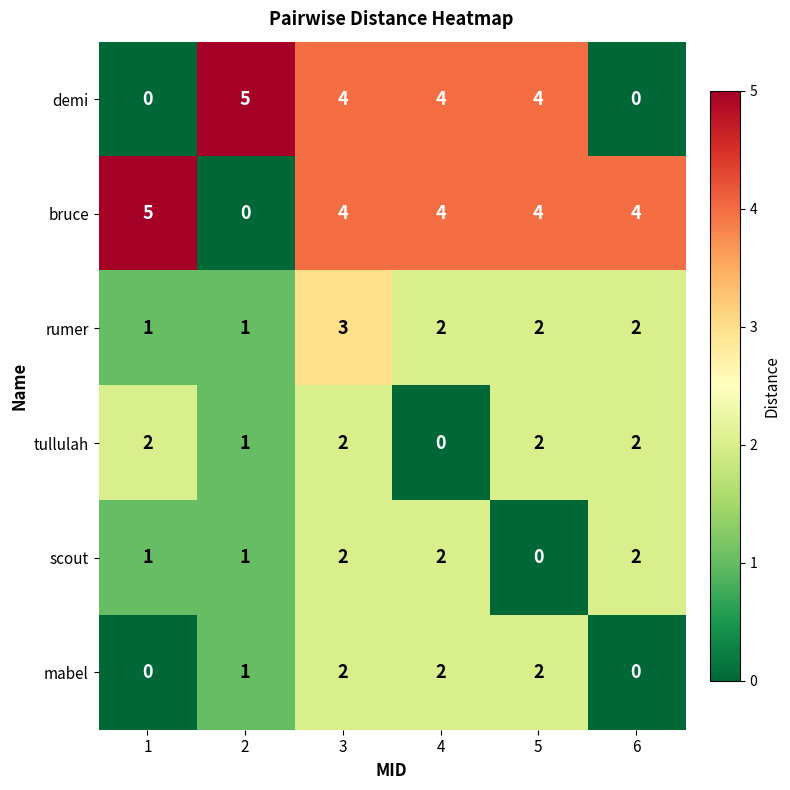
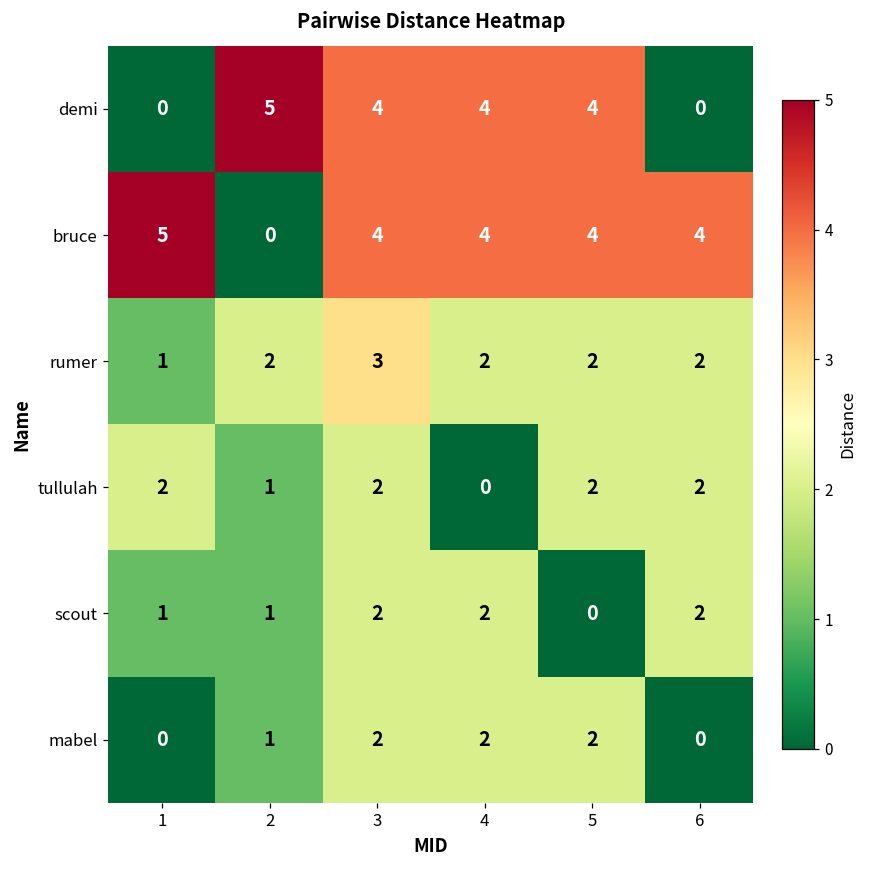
  {
    "demi": {
      "1": 0,
      "2": 5,
      "3": 4,
      "4": 4,
      "5": 4,
      "6": 0
    },
    "bruce": {
      "1": 5,
      "2": 0,
      "3": 4,
      "4": 4,
      "5": 4,
      "6": 4
    },
    "rumer": {
      "1": 1,
-     "2": 1,
+     "2": 2,
      "3": 3,
      "4": 2,
      "5": 2,
      "6": 2
    },
    "tullulah": {
      "1": 2,
      "2": 1,
      "3": 2,
      "4": 0,
      "5": 2,
      "6": 2
    },
    "scout": {
      "1": 1,
      "2": 1,
      "3": 2,
      "4": 2,
      "5": 0,
      "6": 2
    },
    "mabel": {
      "1": 0,
      "2": 1,
      "3": 2,
      "4": 2,
      "5": 2,
      "6": 0
    }
  }
